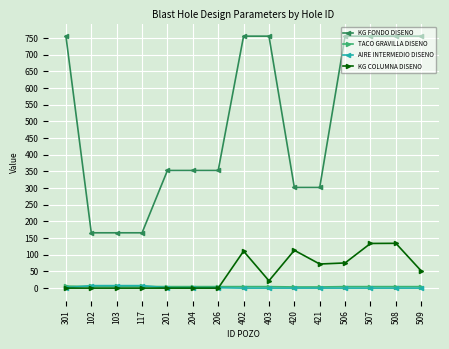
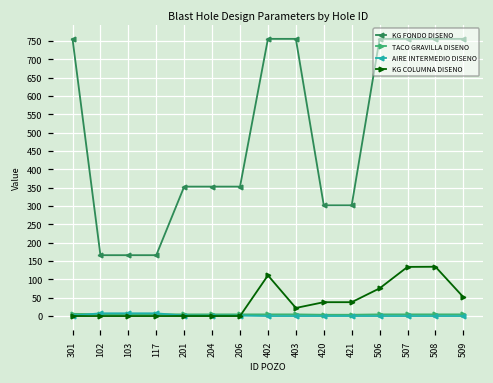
  {
    "KG COLUMNA DISENO": {
      "402": 110,
      "403": 20,
-     "420": 110,
-     "421": 70,
+     "420": 40,
+     "421": 40,
      "506": 80,
      "507": 130,
      "508": 130,
      "509": 50
    }
  }
